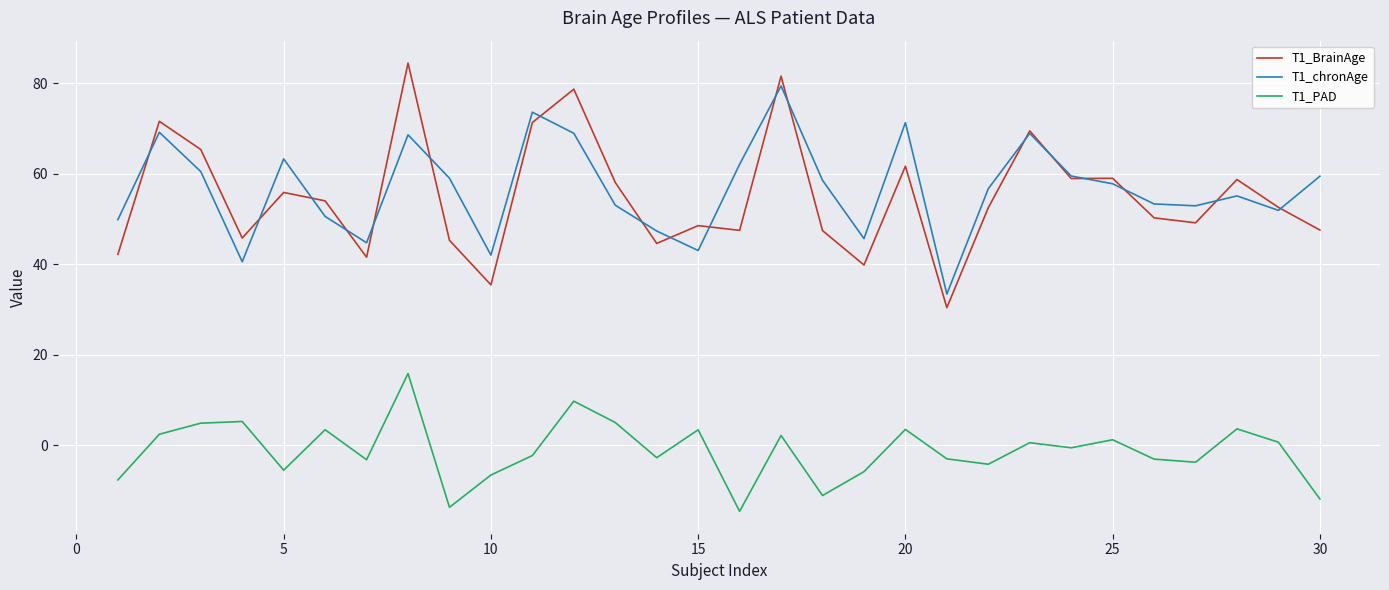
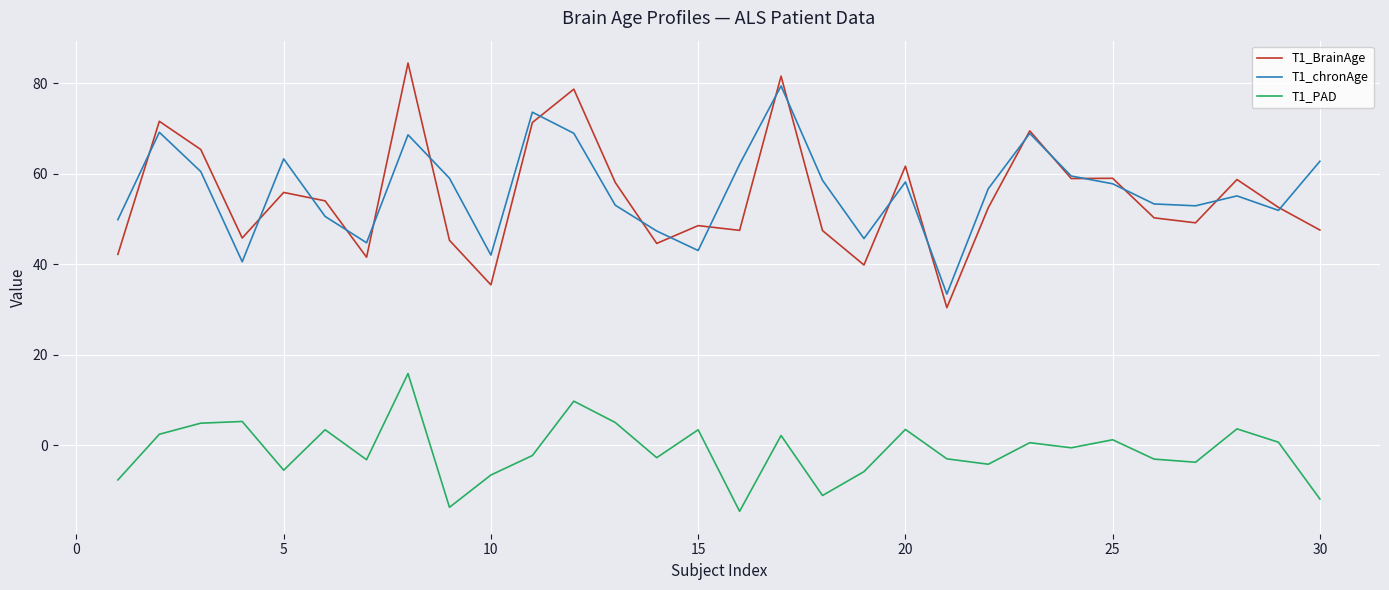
  {
    "T1_BrainAge": {
      "5": 56,
      "10": 35,
      "15": 49,
      "20": 62,
      "25": 59,
      "30": 48
    },
    "T1_chronAge": {
      "5": 63,
      "10": 42,
      "15": 43,
-     "20": 71,
+     "20": 58,
      "25": 58,
-     "30": 59
+     "30": 63
    },
    "T1_PAD": {
      "5": -6,
      "10": -7,
      "15": 3,
      "20": 3,
      "25": 1,
      "30": -12
    }
  }
